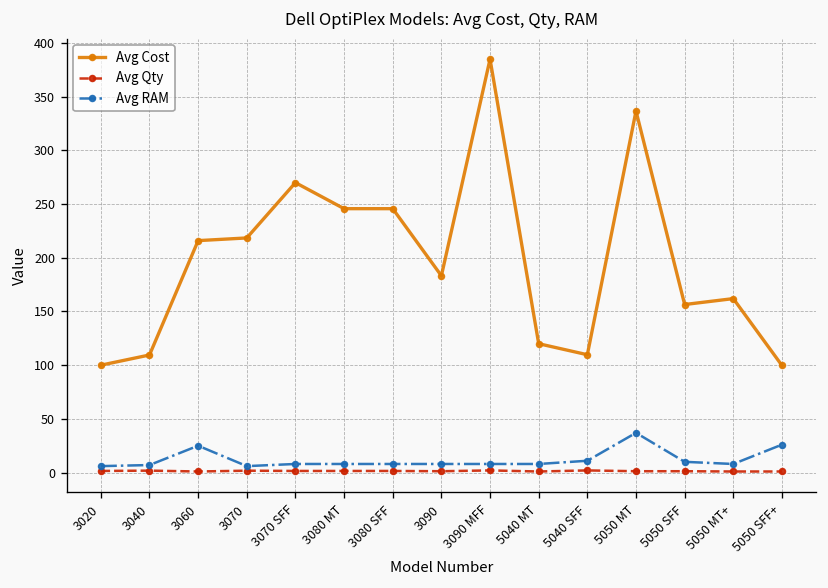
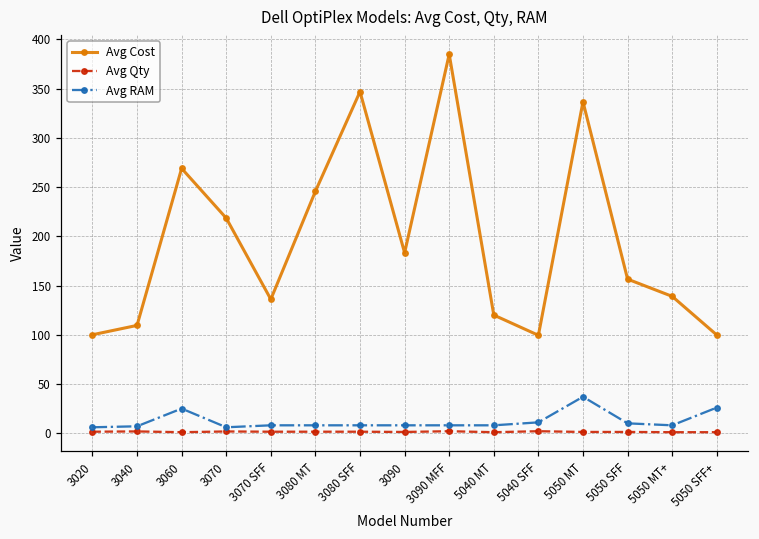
  {
    "Avg Cost": {
      "3020": 100,
      "3040": 110,
-     "3060": 220,
+     "3060": 270,
      "3070": 220,
-     "3070 SFF": 270,
+     "3070 SFF": 140,
      "3080 MT": 250,
-     "3080 SFF": 250,
+     "3080 SFF": 350,
      "3090": 180,
      "3090 MFF": 390,
      "5040 MT": 120,
-     "5040 SFF": 110,
+     "5040 SFF": 100,
      "5050 MT": 340,
      "5050 SFF": 160,
-     "5050 MT+": 160,
+     "5050 MT+": 140,
      "5050 SFF+": 100
    },
    "Avg Qty": {
      "3020": 0,
      "3040": 0,
      "3060": 0,
      "3070": 0,
      "3070 SFF": 0,
      "3080 MT": 0,
      "3080 SFF": 0,
      "3090": 0,
      "3090 MFF": 0,
      "5040 MT": 0,
      "5040 SFF": 0,
      "5050 MT": 0,
      "5050 SFF": 0,
      "5050 MT+": 0,
      "5050 SFF+": 0
    },
    "Avg RAM": {
      "3020": 10,
      "3040": 10,
      "3060": 30,
      "3070": 10,
      "3070 SFF": 10,
      "3080 MT": 10,
      "3080 SFF": 10,
      "3090": 10,
      "3090 MFF": 10,
      "5040 MT": 10,
      "5040 SFF": 10,
      "5050 MT": 40,
      "5050 SFF": 10,
      "5050 MT+": 10,
      "5050 SFF+": 30
    }
  }
